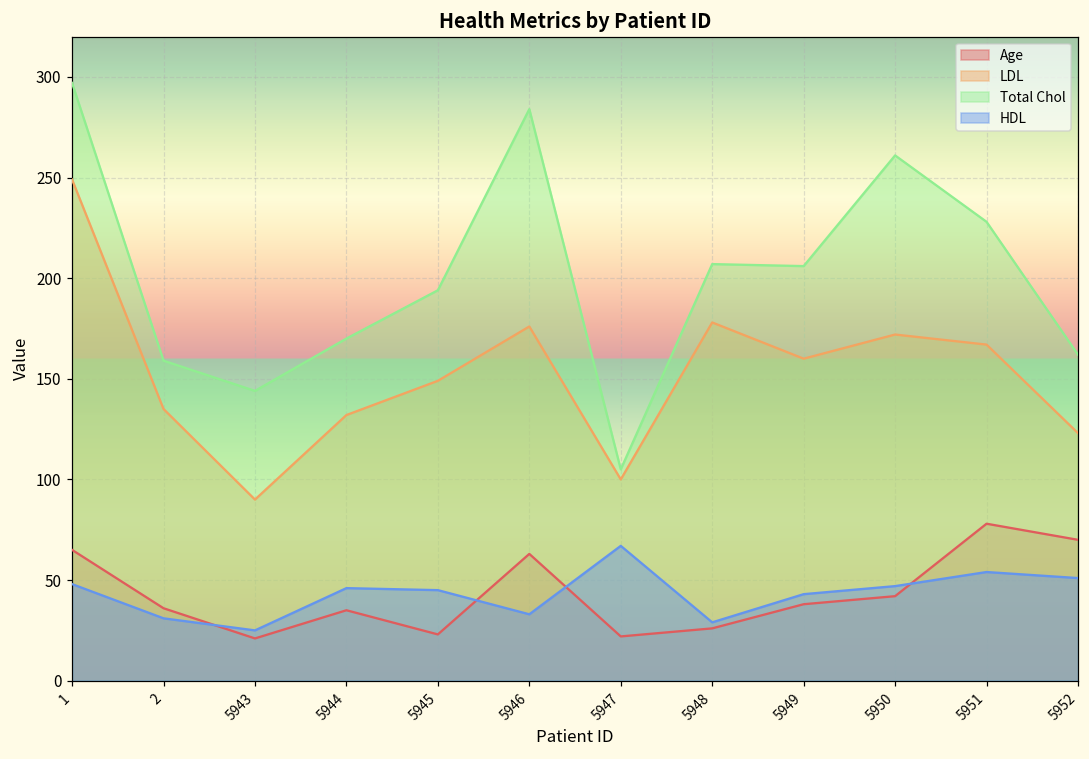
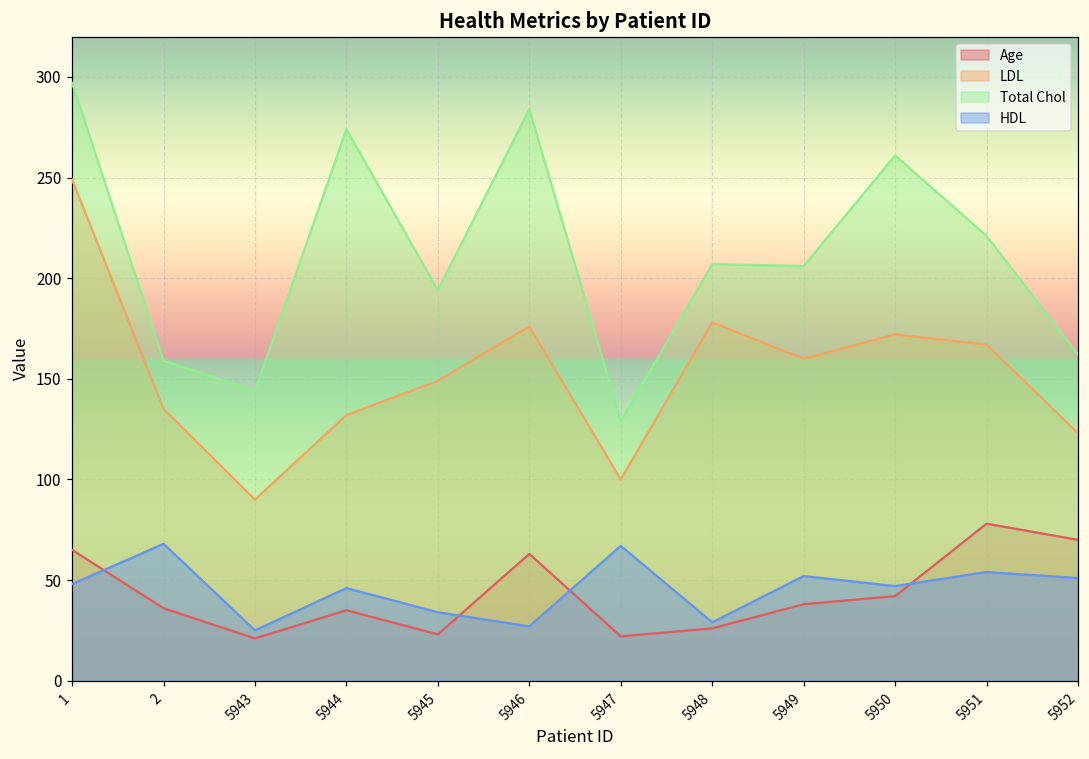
  {
    "Total Chol": {
      "1": 297,
      "2": 159,
      "5943": 144,
-     "5944": 170,
+     "5944": 274,
      "5945": 194,
      "5946": 284,
-     "5947": 105,
+     "5947": 129,
      "5948": 207,
      "5949": 206,
      "5950": 261,
-     "5951": 228,
+     "5951": 221,
      "5952": 162
    },
    "HDL": {
      "1": 48,
-     "2": 31,
+     "2": 68,
      "5943": 25,
      "5944": 46,
-     "5945": 45,
-     "5946": 33,
+     "5945": 34,
+     "5946": 27,
      "5947": 67,
      "5948": 29,
-     "5949": 43,
+     "5949": 52,
      "5950": 47,
      "5951": 54,
      "5952": 51
    }
  }
